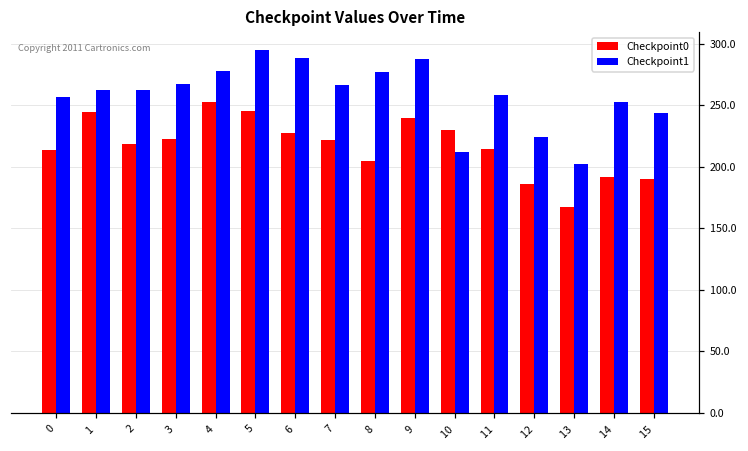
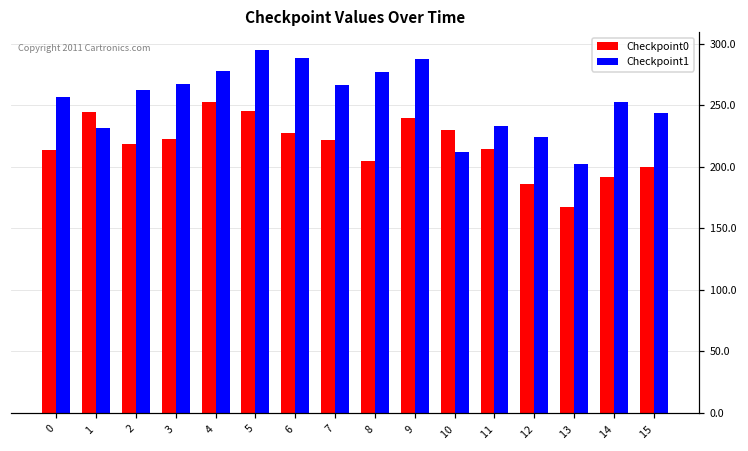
  {
    "Checkpoint0": {
      "0": 214,
      "1": 244,
      "2": 218,
      "3": 223,
      "4": 253,
      "5": 245,
      "6": 227,
      "7": 222,
      "8": 204,
      "9": 240,
      "10": 230,
      "11": 214,
      "12": 186,
      "13": 167,
      "14": 192,
-     "15": 190
+     "15": 200
    },
    "Checkpoint1": {
      "0": 257,
-     "1": 262,
+     "1": 232,
      "2": 262,
      "3": 267,
      "4": 278,
      "5": 295,
      "6": 288,
      "7": 267,
      "8": 277,
      "9": 288,
      "10": 212,
-     "11": 258,
+     "11": 234,
      "12": 225,
      "13": 202,
      "14": 253,
      "15": 244
    }
  }
